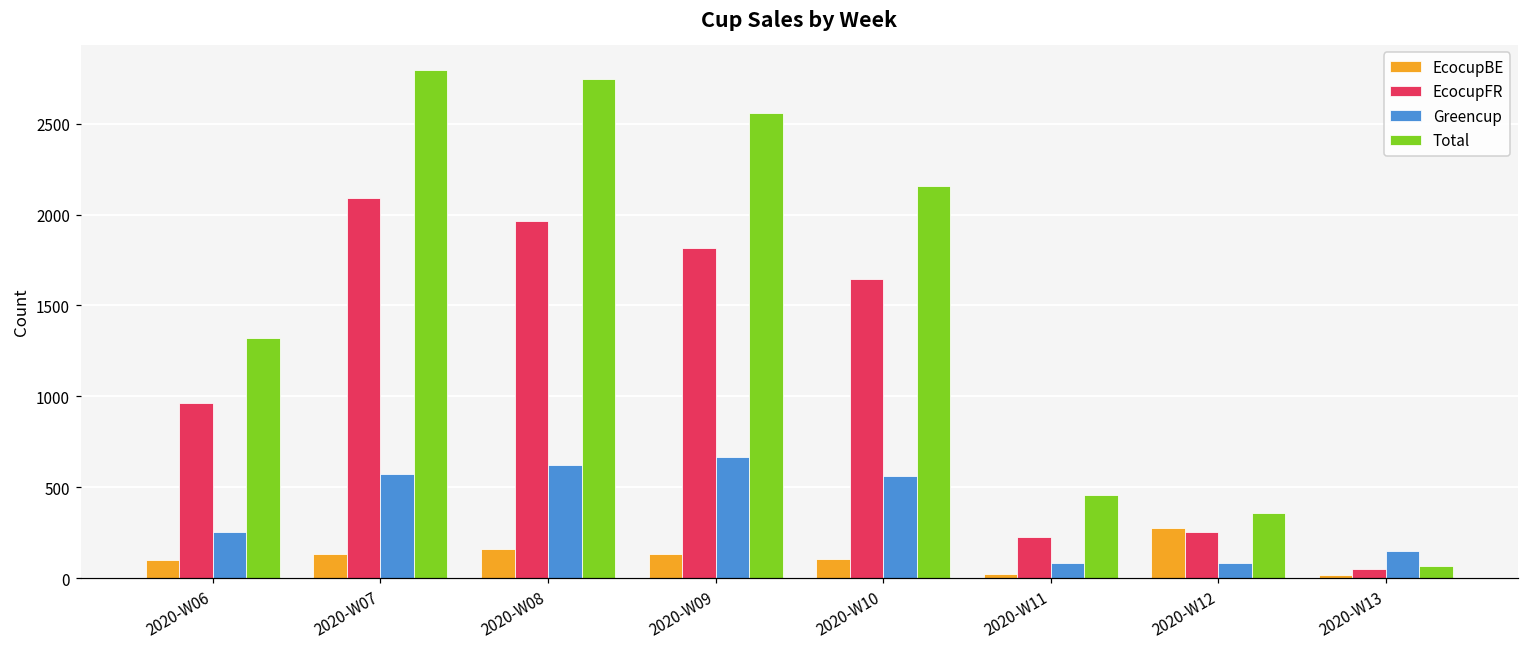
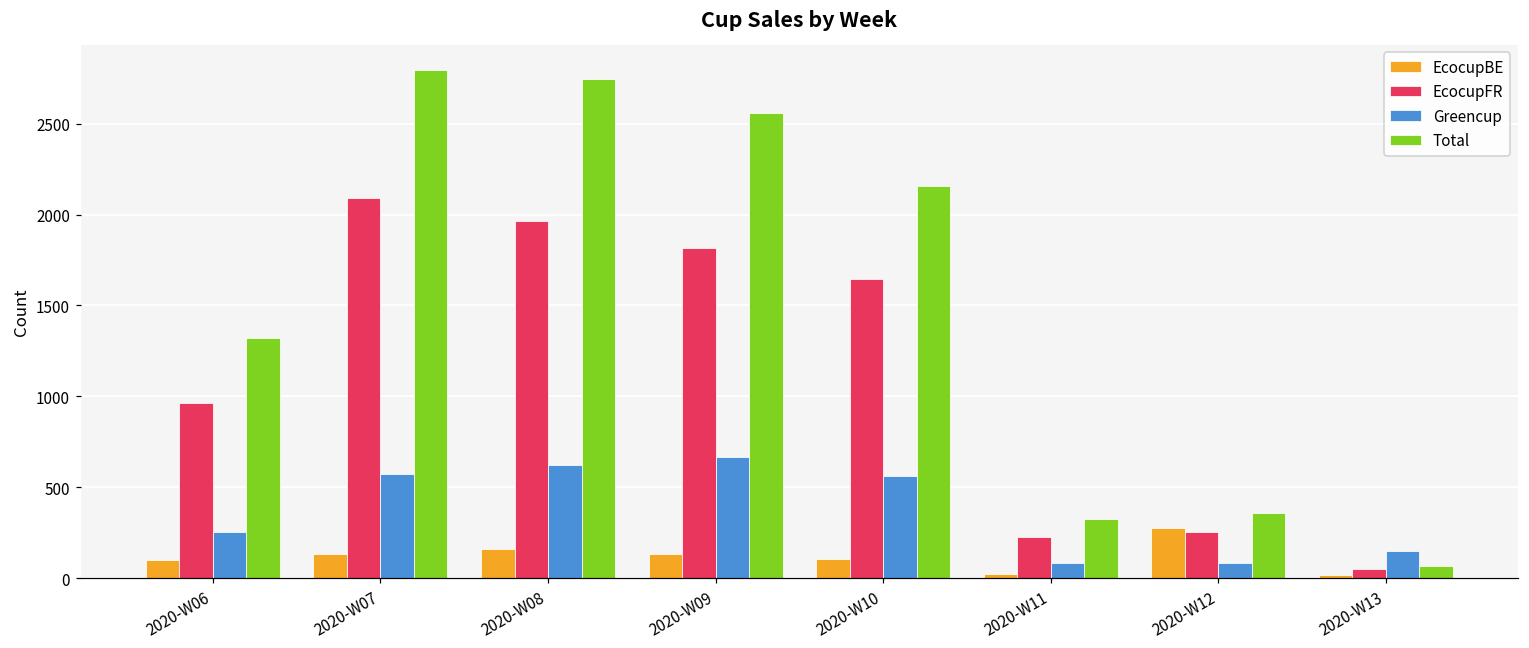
  {
    "EcocupBE": {
      "2020-W06": 100,
      "2020-W07": 130,
      "2020-W08": 160,
      "2020-W09": 130,
      "2020-W10": 110,
      "2020-W11": 20,
      "2020-W12": 270
    },
    "EcocupFR": {
      "2020-W06": 960,
      "2020-W07": 2090,
      "2020-W08": 1970,
      "2020-W09": 1820,
      "2020-W10": 1640,
      "2020-W11": 220,
      "2020-W12": 260,
      "2020-W13": 50
    },
    "Greencup": {
      "2020-W06": 260,
      "2020-W07": 570,
      "2020-W08": 620,
      "2020-W09": 670,
      "2020-W10": 560,
      "2020-W11": 80,
      "2020-W12": 80,
      "2020-W13": 150
    },
    "Total": {
      "2020-W06": 1320,
      "2020-W07": 2790,
      "2020-W08": 2750,
      "2020-W09": 2560,
      "2020-W10": 2160,
-     "2020-W11": 460,
+     "2020-W11": 320,
      "2020-W12": 360,
      "2020-W13": 70
    }
  }
